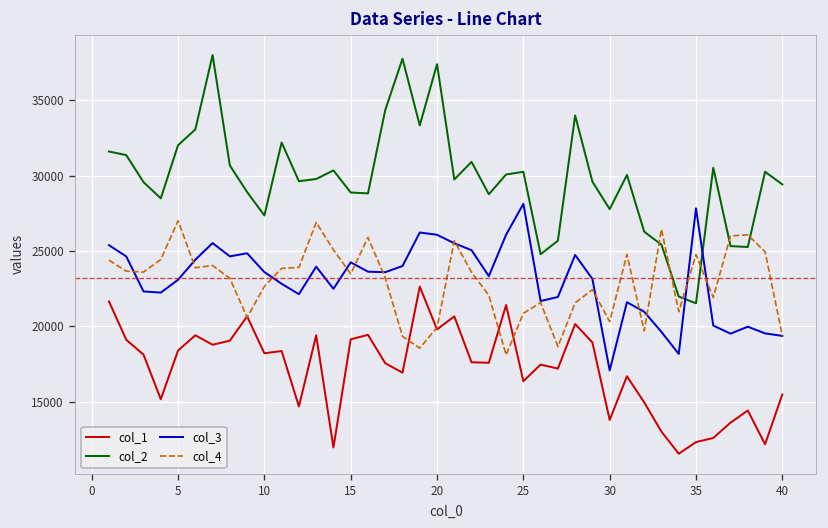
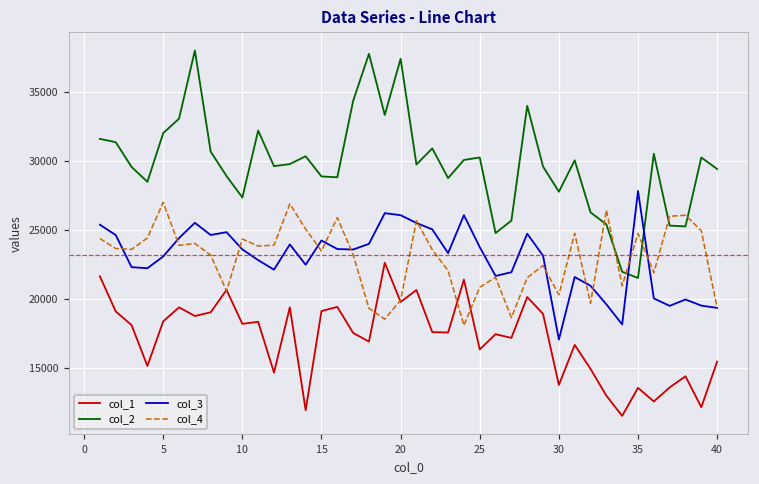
  {
    "col_1": {
      "5": 18400,
      "10": 18200,
      "15": 19100,
      "25": 16400,
      "30": 13800,
-     "35": 12300,
+     "35": 13600,
      "40": 15500
    },
    "col_2": {
      "5": 32000,
      "10": 27400,
      "15": 28900,
      "20": 37400,
      "25": 30300,
      "30": 27800,
      "35": 21500,
      "40": 29400
    },
    "col_3": {
      "5": 23100,
      "10": 23600,
      "15": 24200,
      "20": 26100,
-     "25": 28100,
+     "25": 23800,
      "30": 17100,
      "35": 27800
    },
    "col_4": {
      "5": 27000,
-     "10": 22700,
+     "10": 24400,
      "15": 23500,
      "25": 20900,
      "30": 20300,
      "35": 24800
    }
  }
